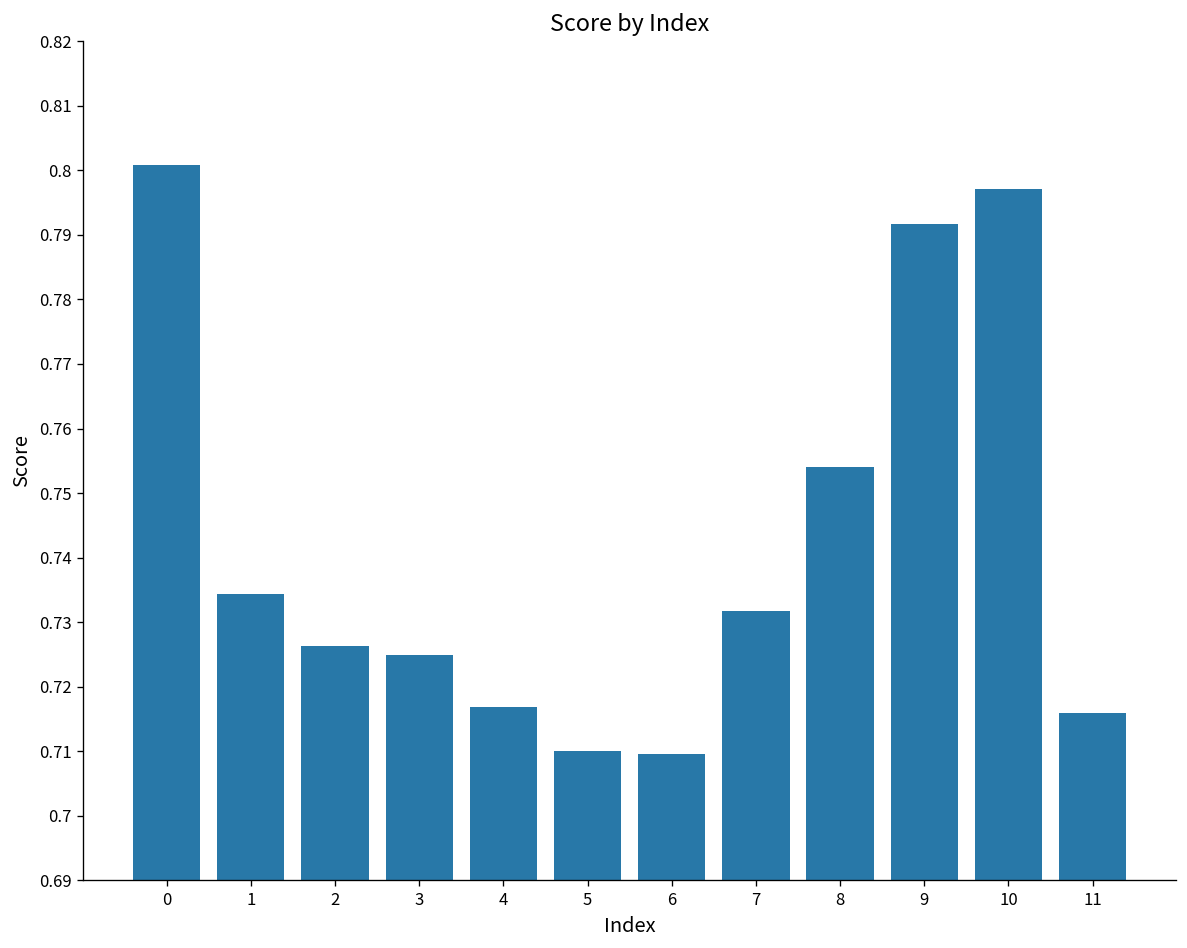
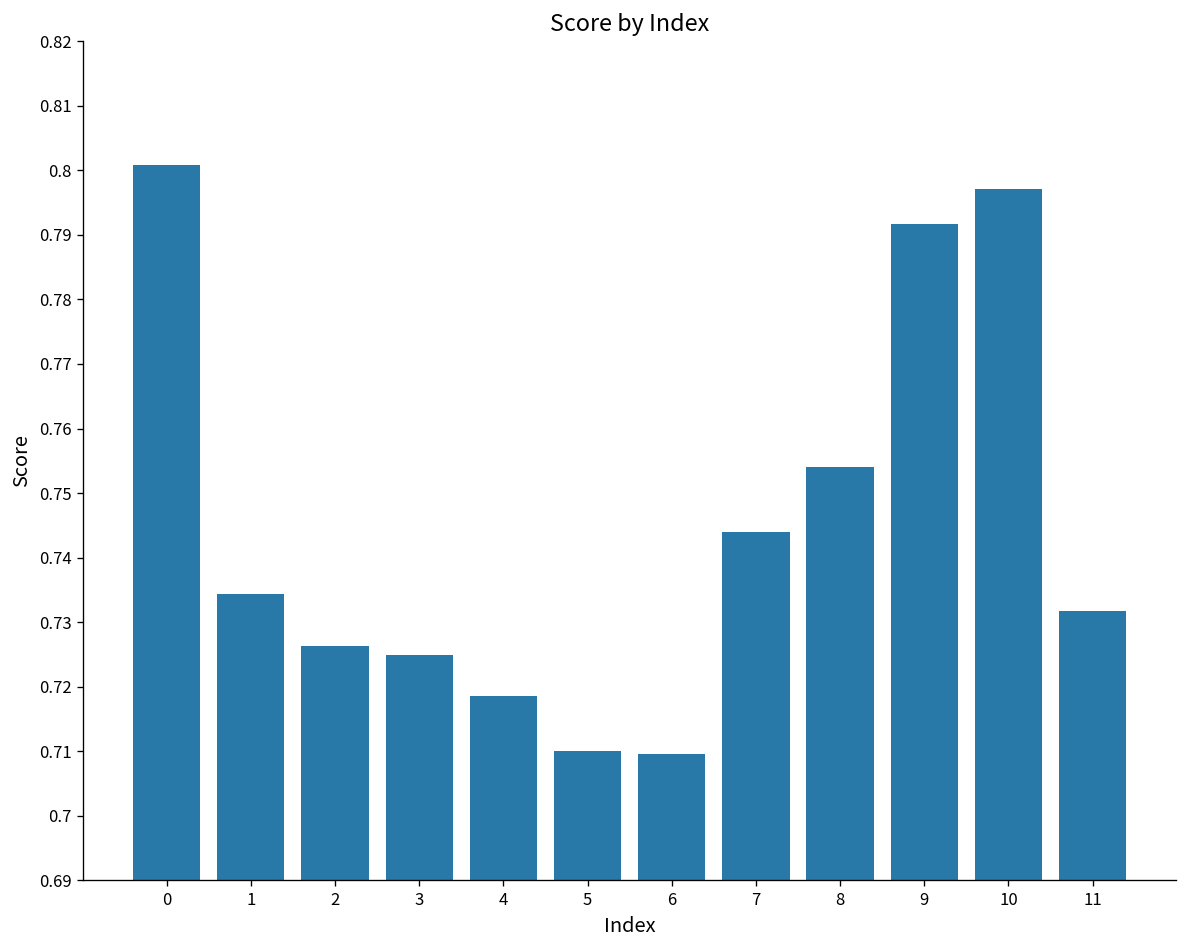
  {
    "0": 0.801,
    "1": 0.734,
    "2": 0.726,
    "3": 0.725,
-   "4": 0.717,
+   "4": 0.719,
    "5": 0.710,
    "6": 0.710,
-   "7": 0.732,
+   "7": 0.744,
    "8": 0.754,
    "9": 0.792,
    "10": 0.797,
-   "11": 0.716
+   "11": 0.732
  }
